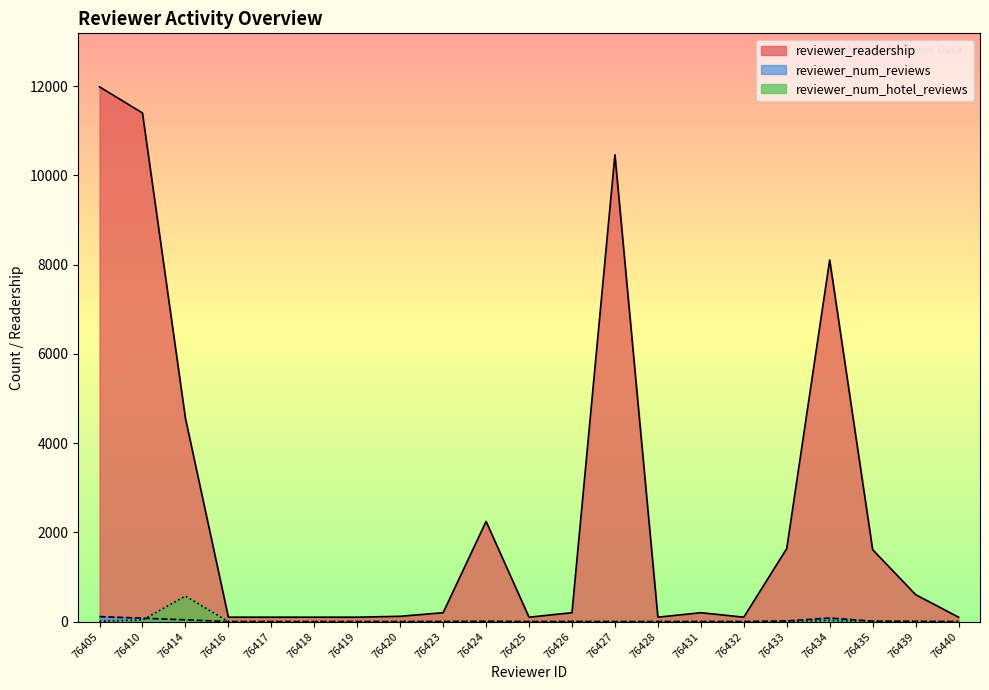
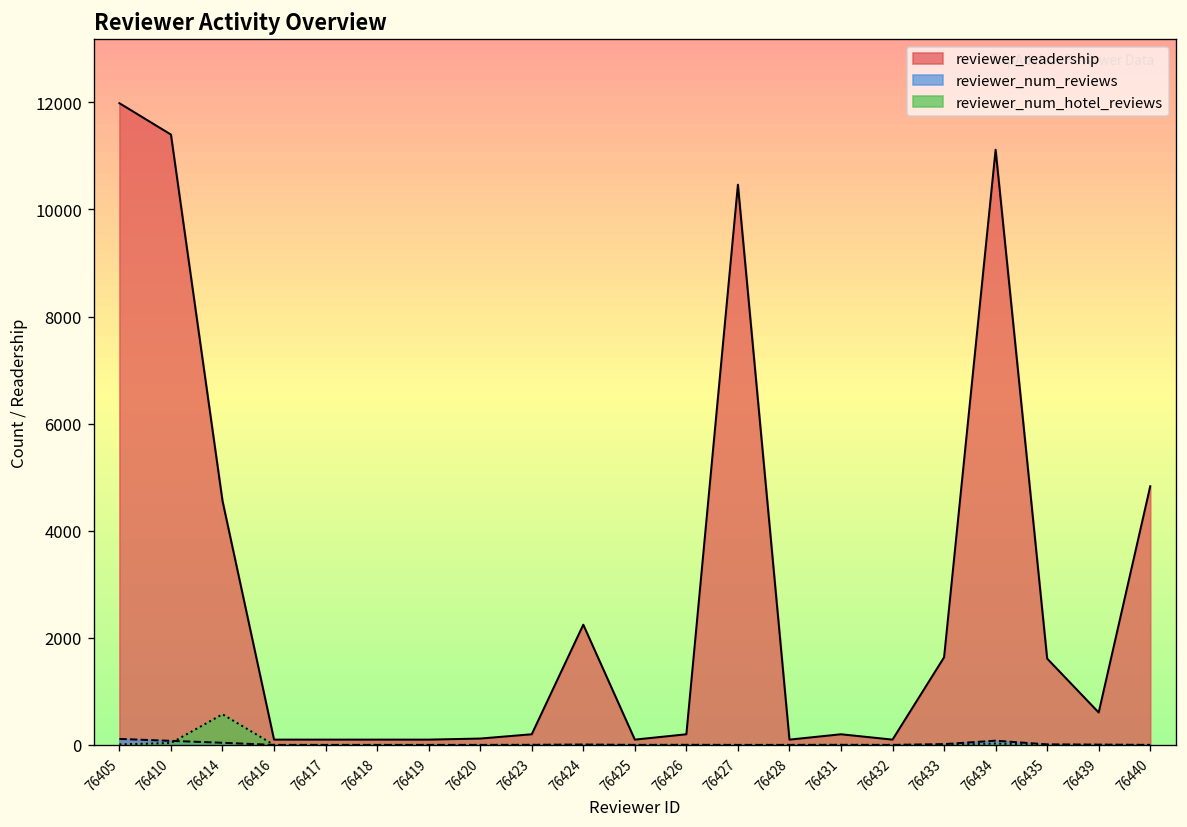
  {
    "reviewer_readership": {
      "76405": 12000,
      "76410": 11400,
      "76414": 4600,
      "76416": 100,
      "76417": 100,
      "76418": 100,
      "76419": 100,
      "76420": 100,
      "76423": 200,
      "76424": 2200,
      "76425": 100,
      "76426": 200,
      "76427": 10500,
      "76428": 100,
      "76431": 200,
      "76432": 100,
      "76433": 1600,
-     "76434": 8100,
+     "76434": 11100,
      "76435": 1600,
      "76439": 600,
-     "76440": 100
+     "76440": 4800
    },
    "reviewer_num_reviews": {
      "76405": 100,
      "76414": 0
    },
    "reviewer_num_hotel_reviews": {
      "76405": 0,
      "76414": 600
    }
  }
